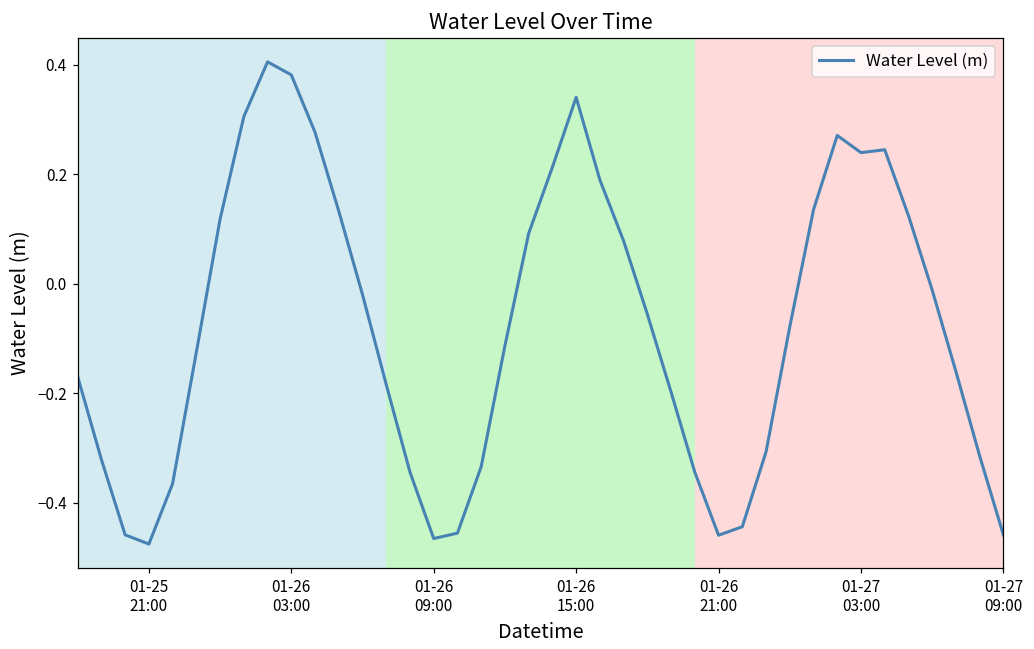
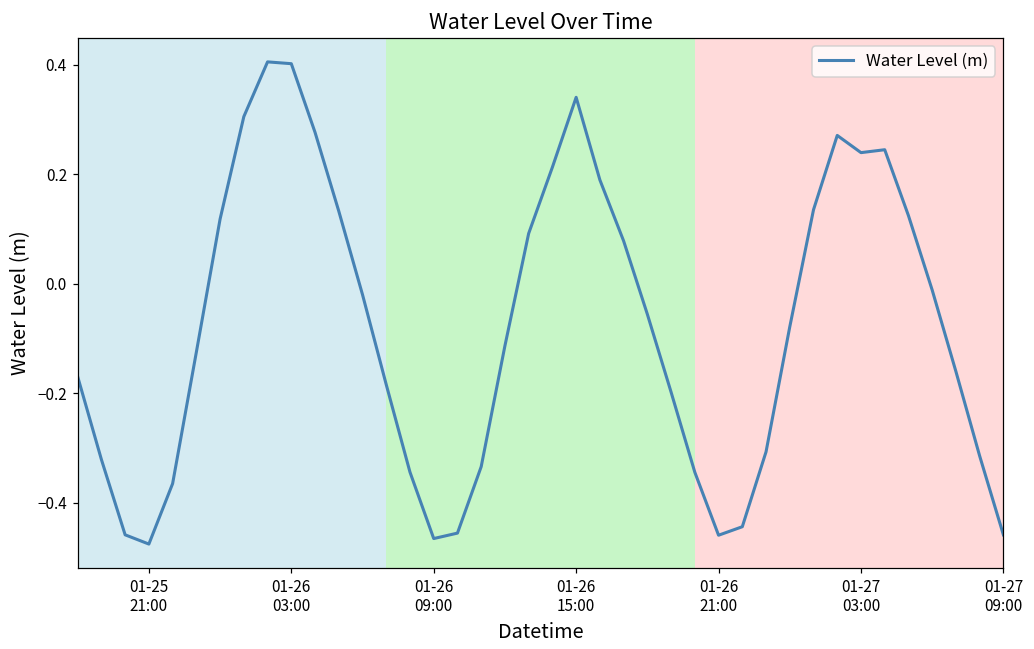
  {
    "01-25 21:00": -0.48,
-   "01-26 03:00": 0.38,
+   "01-26 03:00": 0.40,
    "01-26 09:00": -0.47,
    "01-26 15:00": 0.34,
    "01-26 21:00": -0.46,
    "01-27 03:00": 0.24,
    "01-27 09:00": -0.46
  }
